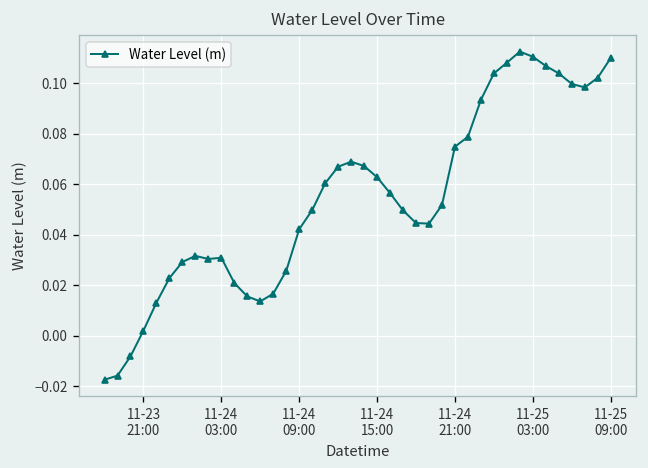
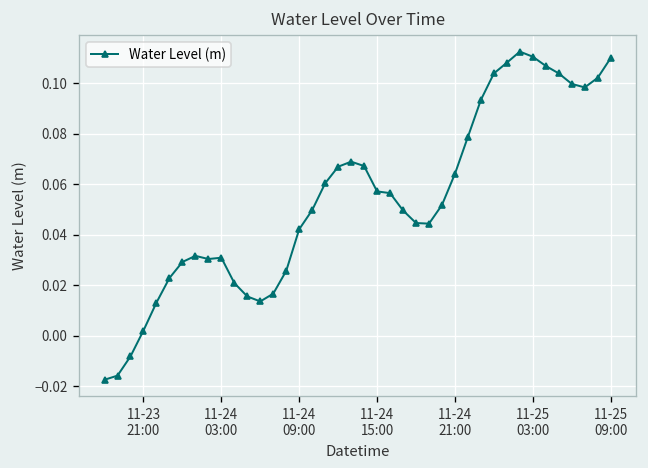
  {
    "11-23 21:00": 0.002,
    "11-24 03:00": 0.031,
    "11-24 09:00": 0.042,
-   "11-24 15:00": 0.063,
-   "11-24 21:00": 0.075,
+   "11-24 15:00": 0.057,
+   "11-24 21:00": 0.064,
    "11-25 03:00": 0.111,
    "11-25 09:00": 0.110
  }
